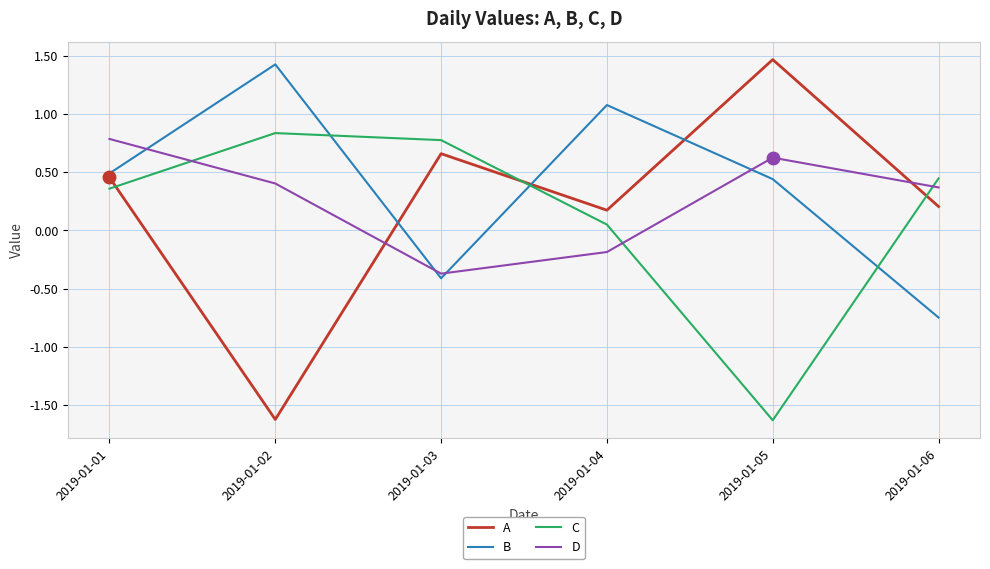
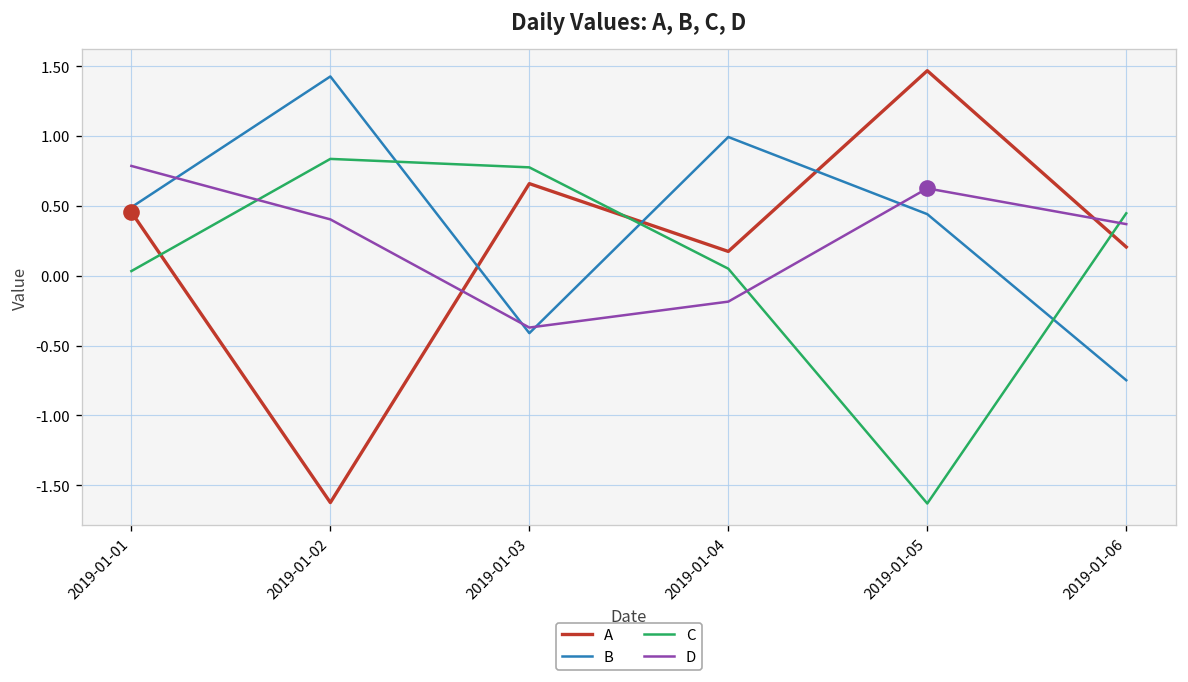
  {
    "B": {
      "2019-01-01": 0.49,
      "2019-01-02": 1.43,
      "2019-01-03": -0.41,
-     "2019-01-04": 1.08,
+     "2019-01-04": 0.99,
      "2019-01-05": 0.44,
      "2019-01-06": -0.75
    },
    "C": {
-     "2019-01-01": 0.36,
+     "2019-01-01": 0.03,
      "2019-01-02": 0.84,
      "2019-01-03": 0.78,
      "2019-01-04": 0.05,
      "2019-01-05": -1.63,
      "2019-01-06": 0.45
    }
  }
